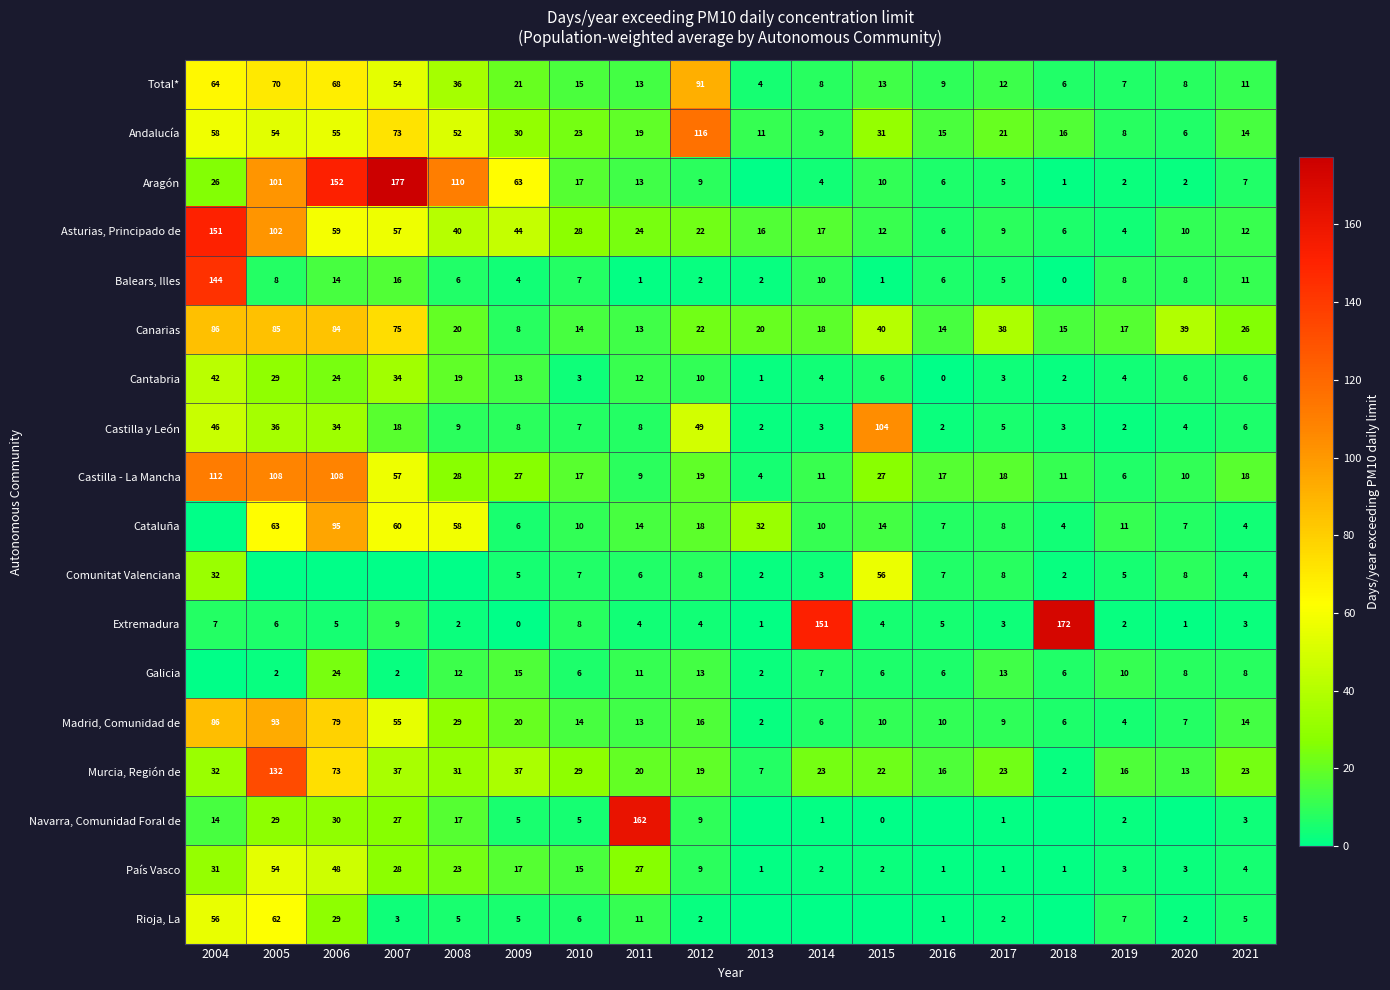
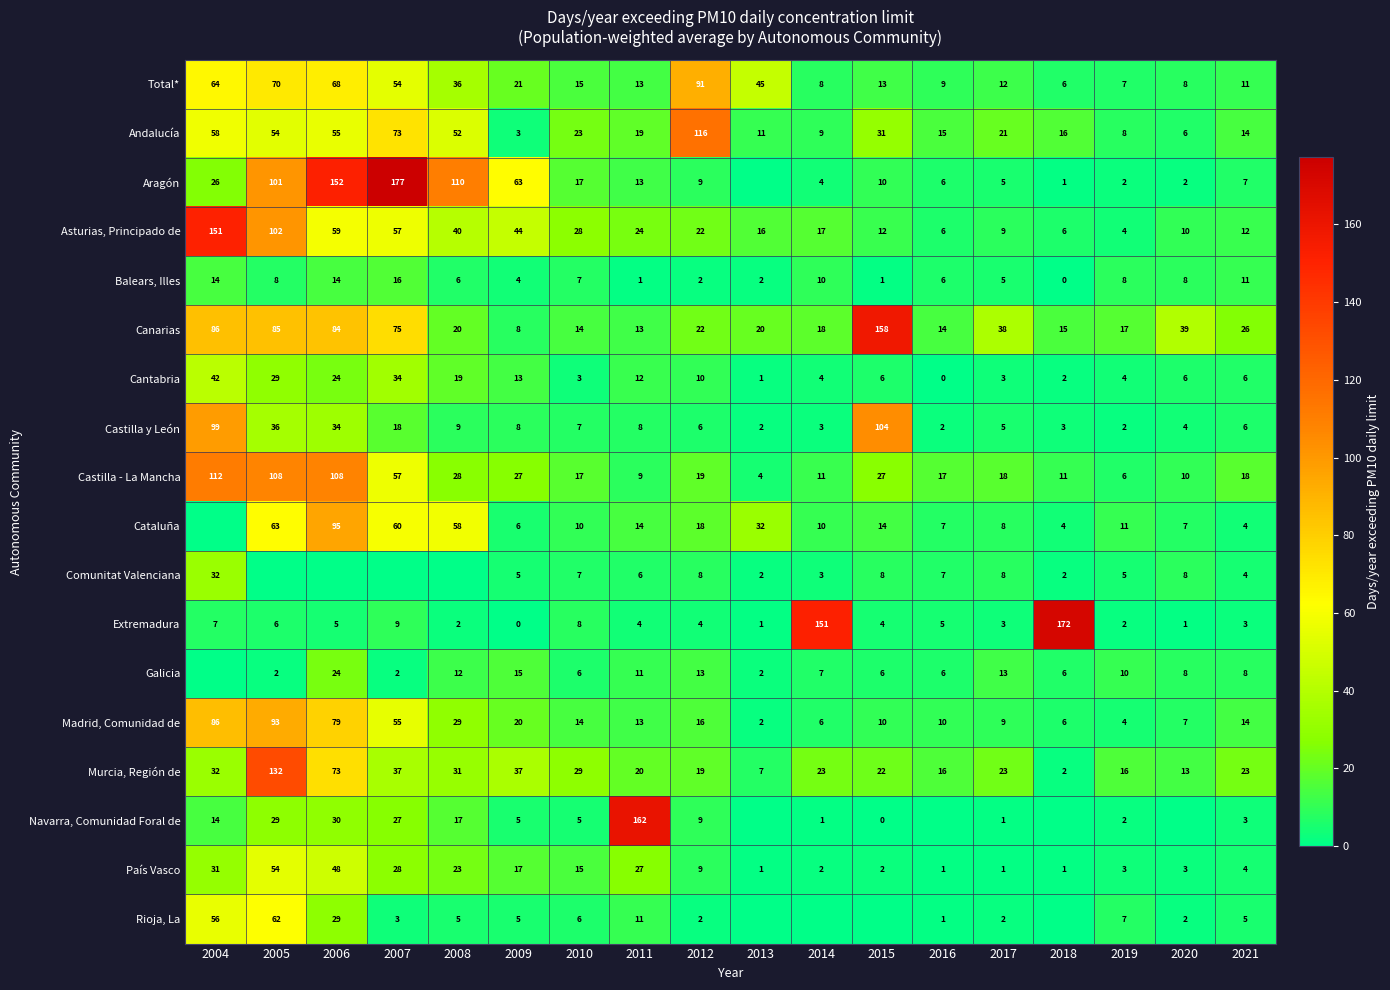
  {
    "Total*": {
      "2004": 64,
      "2005": 70,
      "2006": 68,
      "2007": 54,
      "2008": 36,
      "2009": 21,
      "2010": 15,
      "2011": 13,
      "2012": 91,
-     "2013": 4,
+     "2013": 45,
      "2014": 8,
      "2015": 13,
      "2016": 9,
      "2017": 12,
      "2018": 6,
      "2019": 7,
      "2020": 8,
      "2021": 11
    },
    "Andalucía": {
      "2004": 58,
      "2005": 54,
      "2006": 55,
      "2007": 73,
      "2008": 52,
-     "2009": 30,
+     "2009": 3,
      "2010": 23,
      "2011": 19,
      "2012": 116,
      "2013": 11,
      "2014": 9,
      "2015": 31,
      "2016": 15,
      "2017": 21,
      "2018": 16,
      "2019": 8,
      "2020": 6,
      "2021": 14
    },
    "Balears, Illes": {
-     "2004": 144,
+     "2004": 14,
      "2005": 8,
      "2006": 14,
      "2007": 16,
      "2008": 6,
      "2009": 4,
      "2010": 7,
      "2011": 1,
      "2012": 2,
      "2013": 2,
      "2014": 10,
      "2015": 1,
      "2016": 6,
      "2017": 5,
      "2018": 0,
      "2019": 8,
      "2020": 8,
      "2021": 11
    },
    "Canarias": {
      "2004": 86,
      "2005": 85,
      "2006": 84,
      "2007": 75,
      "2008": 20,
      "2009": 8,
      "2010": 14,
      "2011": 13,
      "2012": 22,
      "2013": 20,
      "2014": 18,
-     "2015": 40,
+     "2015": 158,
      "2016": 14,
      "2017": 38,
      "2018": 15,
      "2019": 17,
      "2020": 39,
      "2021": 26
    },
    "Castilla y León": {
-     "2004": 46,
+     "2004": 99,
      "2005": 36,
      "2006": 34,
      "2007": 18,
      "2008": 9,
      "2009": 8,
      "2010": 7,
      "2011": 8,
-     "2012": 49,
+     "2012": 6,
      "2013": 2,
      "2014": 3,
      "2015": 104,
      "2016": 2,
      "2017": 5,
      "2018": 3,
      "2019": 2,
      "2020": 4,
      "2021": 6
    },
    "Comunitat Valenciana": {
      "2004": 32,
      "2009": 5,
      "2010": 7,
      "2011": 6,
      "2012": 8,
      "2013": 2,
      "2014": 3,
-     "2015": 56,
+     "2015": 8,
      "2016": 7,
      "2017": 8,
      "2018": 2,
      "2019": 5,
      "2020": 8,
      "2021": 4
    }
  }
